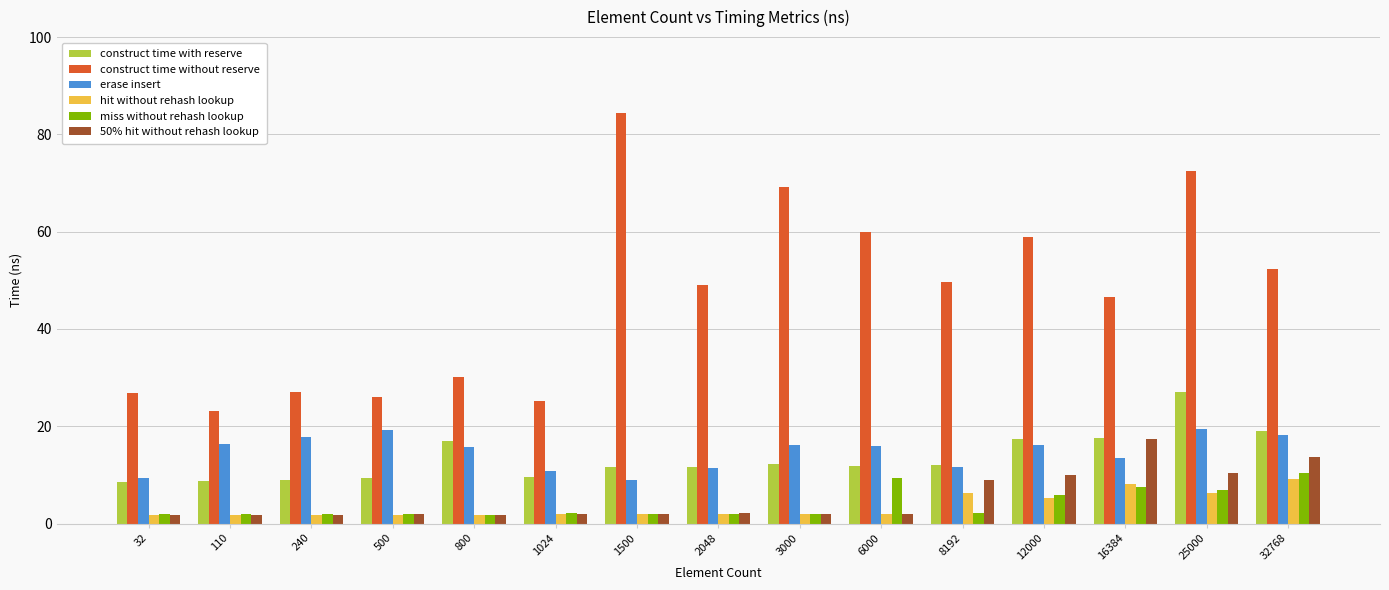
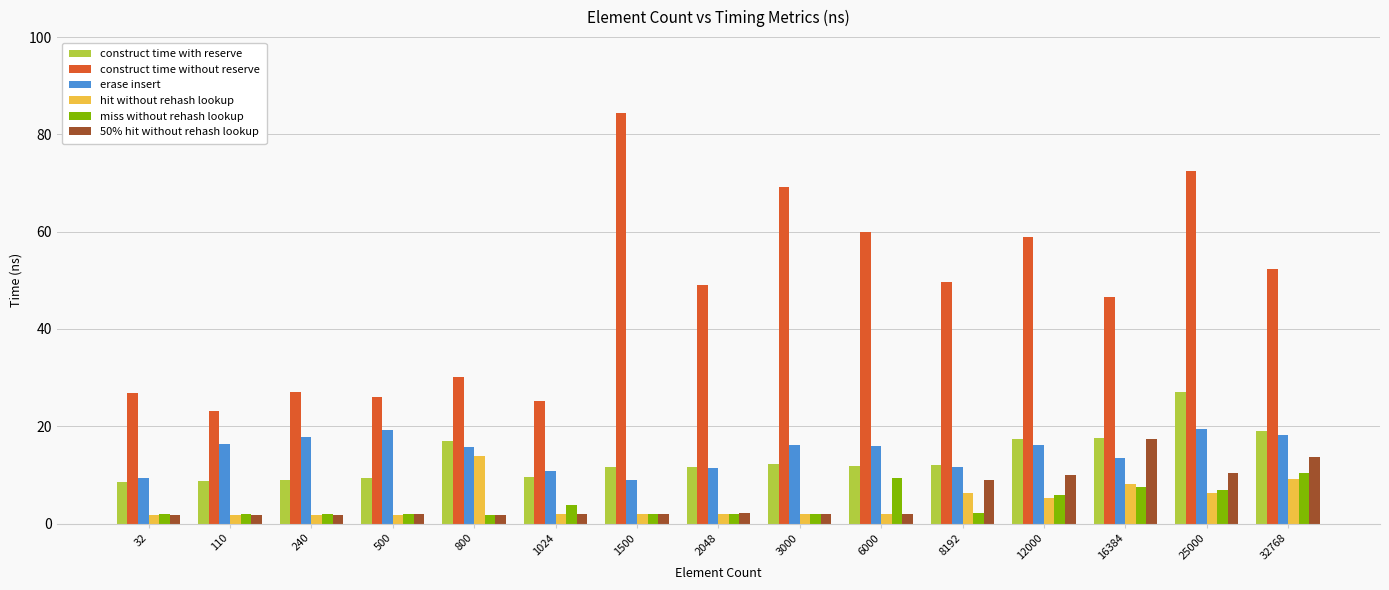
  {
    "construct time with reserve": {
      "32": 8,
      "110": 9,
      "240": 9,
      "500": 9,
      "800": 17,
      "1024": 10,
      "1500": 12,
      "2048": 12,
      "3000": 12,
      "6000": 12,
      "8192": 12,
      "12000": 17,
      "16384": 17,
      "25000": 27,
      "32768": 19
    },
    "construct time without reserve": {
      "32": 27,
      "110": 23,
      "240": 27,
      "500": 26,
      "800": 30,
      "1024": 25,
      "1500": 84,
      "2048": 49,
      "3000": 69,
      "6000": 60,
      "8192": 50,
      "12000": 59,
      "16384": 47,
      "25000": 72,
      "32768": 52
    },
    "erase insert": {
      "32": 9,
      "110": 16,
      "240": 18,
      "500": 19,
      "800": 16,
      "1024": 11,
      "1500": 9,
      "2048": 11,
      "3000": 16,
      "6000": 16,
      "8192": 12,
      "12000": 16,
      "16384": 13,
      "25000": 19,
      "32768": 18
    },
    "hit without rehash lookup": {
      "32": 2,
      "110": 2,
      "240": 2,
      "500": 2,
-     "800": 2,
+     "800": 14,
      "1024": 2,
      "1500": 2,
      "2048": 2,
      "3000": 2,
      "6000": 2,
      "8192": 6,
      "12000": 5,
      "16384": 8,
      "25000": 6,
      "32768": 9
    },
    "miss without rehash lookup": {
      "32": 2,
      "110": 2,
      "240": 2,
      "500": 2,
      "800": 2,
-     "1024": 2,
+     "1024": 4,
      "1500": 2,
      "2048": 2,
      "3000": 2,
      "6000": 9,
      "8192": 2,
      "12000": 6,
      "16384": 8,
      "25000": 7,
      "32768": 10
    },
    "50% hit without rehash lookup": {
      "32": 2,
      "110": 2,
      "240": 2,
      "500": 2,
      "800": 2,
      "1024": 2,
      "1500": 2,
      "2048": 2,
      "3000": 2,
      "6000": 2,
      "8192": 9,
      "12000": 10,
      "16384": 17,
      "25000": 10,
      "32768": 14
    }
  }
